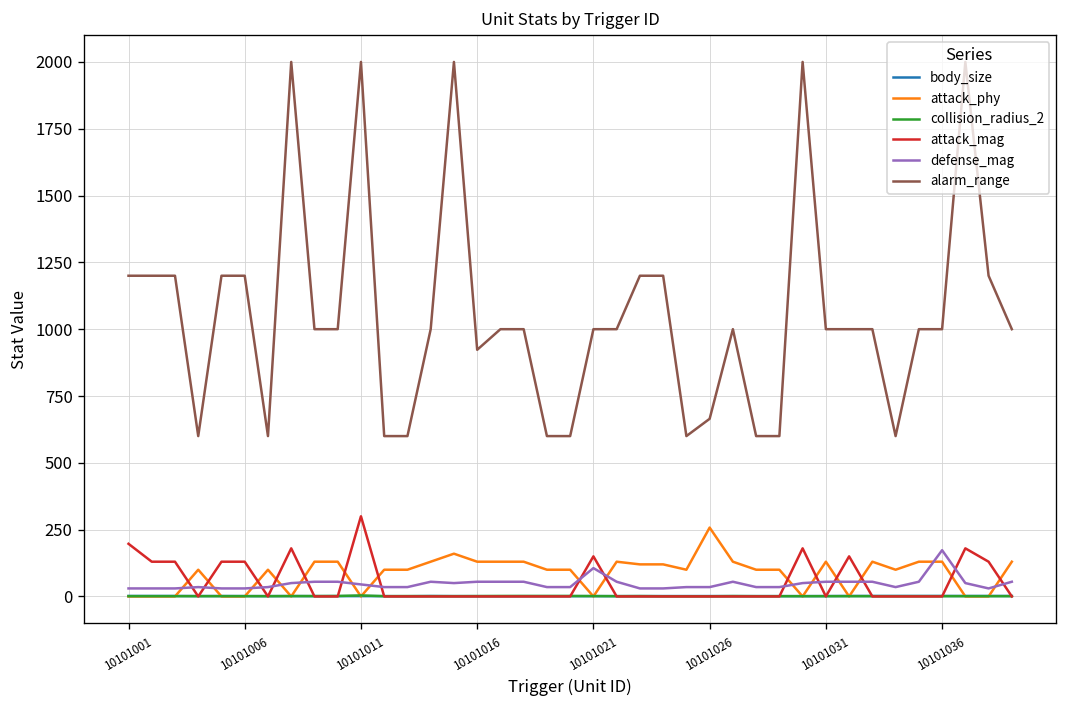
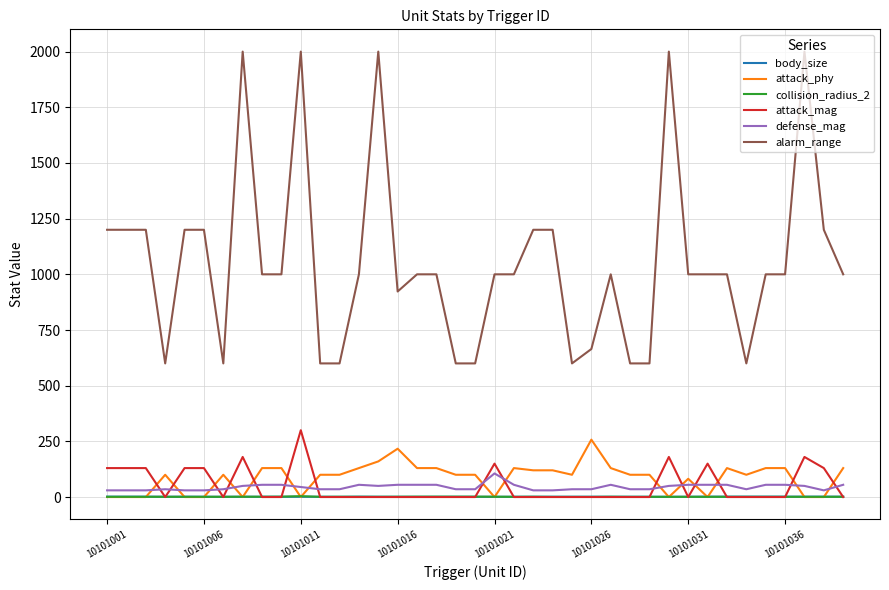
  {
    "attack_phy": {
-     "10101016": 130,
+     "10101016": 220,
      "10101026": 260,
-     "10101031": 130,
+     "10101031": 80,
      "10101036": 130
    },
    "attack_mag": {
-     "10101001": 200,
+     "10101001": 130,
      "10101006": 130,
      "10101011": 300,
      "10101021": 150
    },
    "defense_mag": {
      "10101001": 30,
      "10101006": 30,
      "10101011": 50,
      "10101016": 60,
      "10101021": 110,
      "10101026": 40,
      "10101031": 60,
-     "10101036": 170
+     "10101036": 60
    },
    "alarm_range": {
      "10101001": 1200,
      "10101006": 1200,
      "10101011": 2000,
      "10101016": 920,
      "10101021": 1000,
      "10101026": 660,
      "10101031": 1000,
      "10101036": 1000
    }
  }
